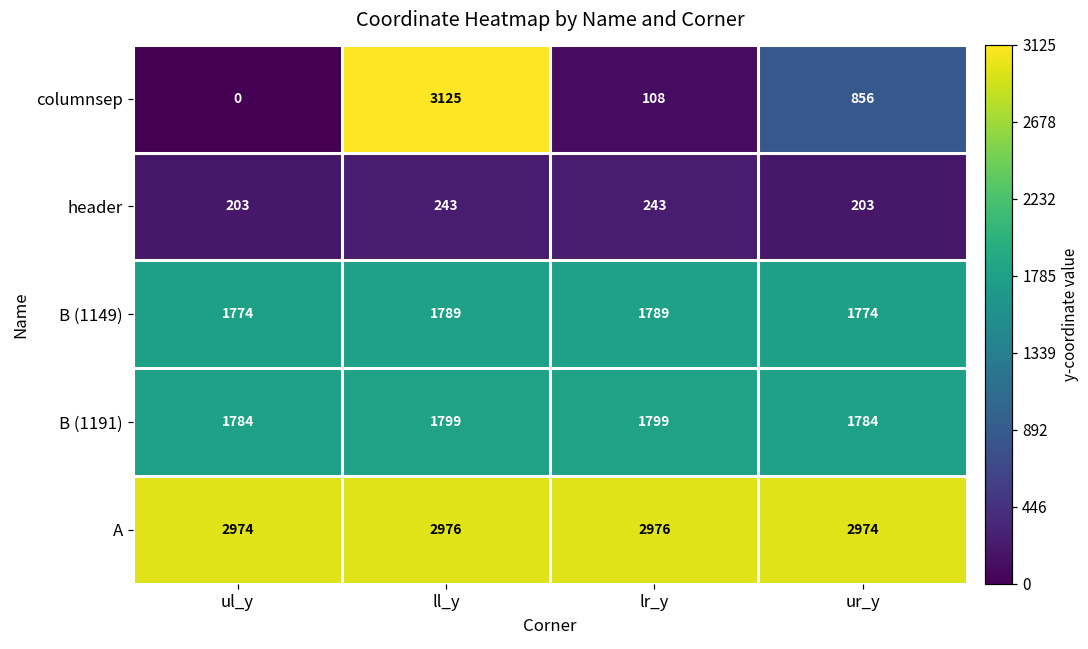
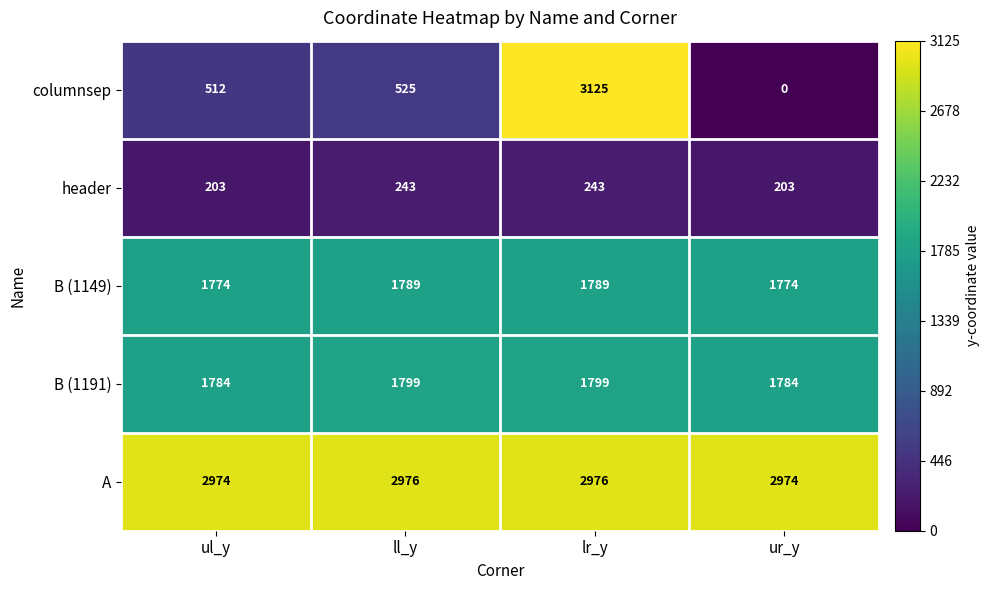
  {
    "columnsep": {
-     "ul_y": 0,
-     "ll_y": 3125,
-     "lr_y": 108,
-     "ur_y": 856
+     "ul_y": 512,
+     "ll_y": 525,
+     "lr_y": 3125,
+     "ur_y": 0
    },
    "header": {
      "ul_y": 203,
      "ll_y": 243,
      "lr_y": 243,
      "ur_y": 203
    },
    "B (1149)": {
      "ul_y": 1774,
      "ll_y": 1789,
      "lr_y": 1789,
      "ur_y": 1774
    },
    "B (1191)": {
      "ul_y": 1784,
      "ll_y": 1799,
      "lr_y": 1799,
      "ur_y": 1784
    },
    "A": {
      "ul_y": 2974,
      "ll_y": 2976,
      "lr_y": 2976,
      "ur_y": 2974
    }
  }
